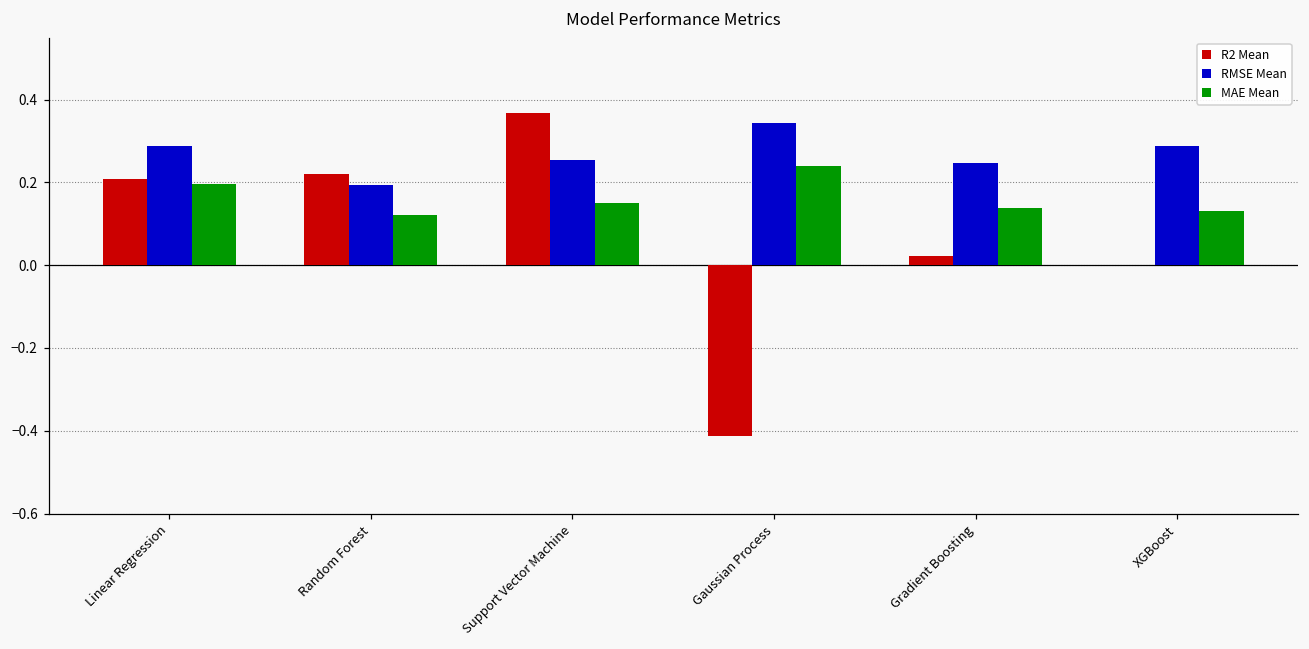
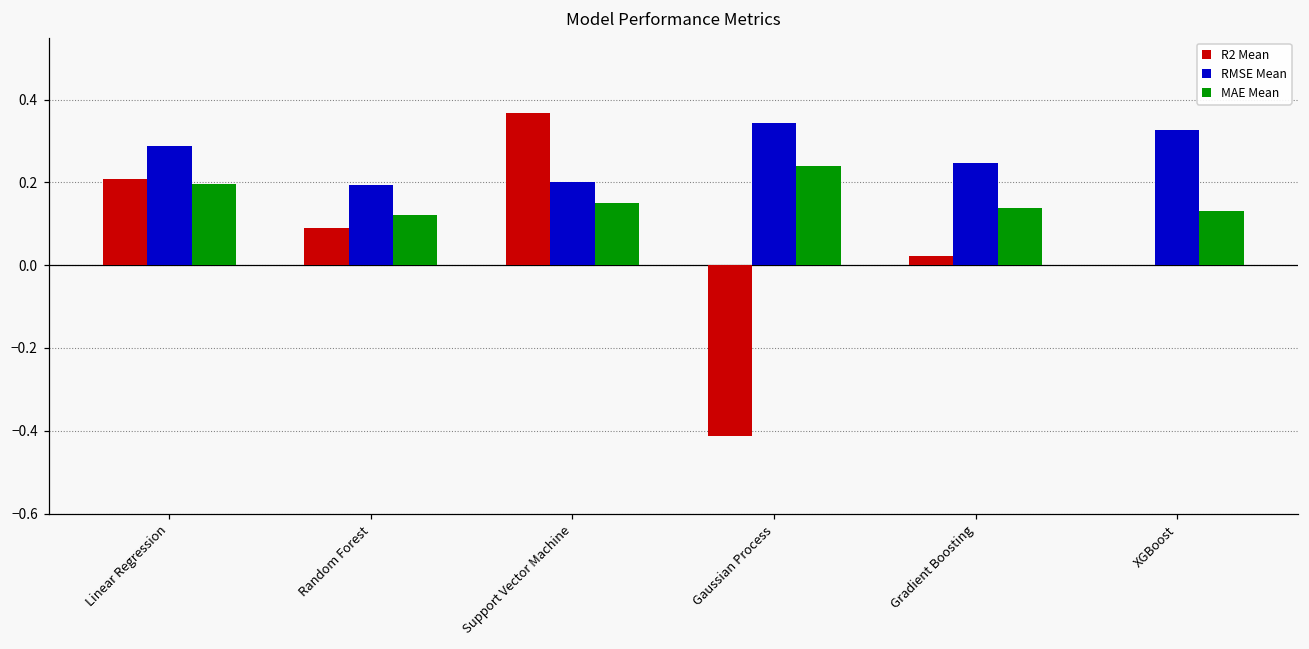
  {
    "R2 Mean": {
      "Linear Regression": 0.21,
-     "Random Forest": 0.22,
+     "Random Forest": 0.09,
      "Support Vector Machine": 0.37,
      "Gaussian Process": -0.41,
      "Gradient Boosting": 0.02
    },
    "RMSE Mean": {
      "Linear Regression": 0.29,
      "Random Forest": 0.19,
-     "Support Vector Machine": 0.25,
+     "Support Vector Machine": 0.20,
      "Gaussian Process": 0.34,
      "Gradient Boosting": 0.25,
-     "XGBoost": 0.29
+     "XGBoost": 0.33
    },
    "MAE Mean": {
      "Linear Regression": 0.20,
      "Random Forest": 0.12,
      "Support Vector Machine": 0.15,
      "Gaussian Process": 0.24,
      "Gradient Boosting": 0.14,
      "XGBoost": 0.13
    }
  }
